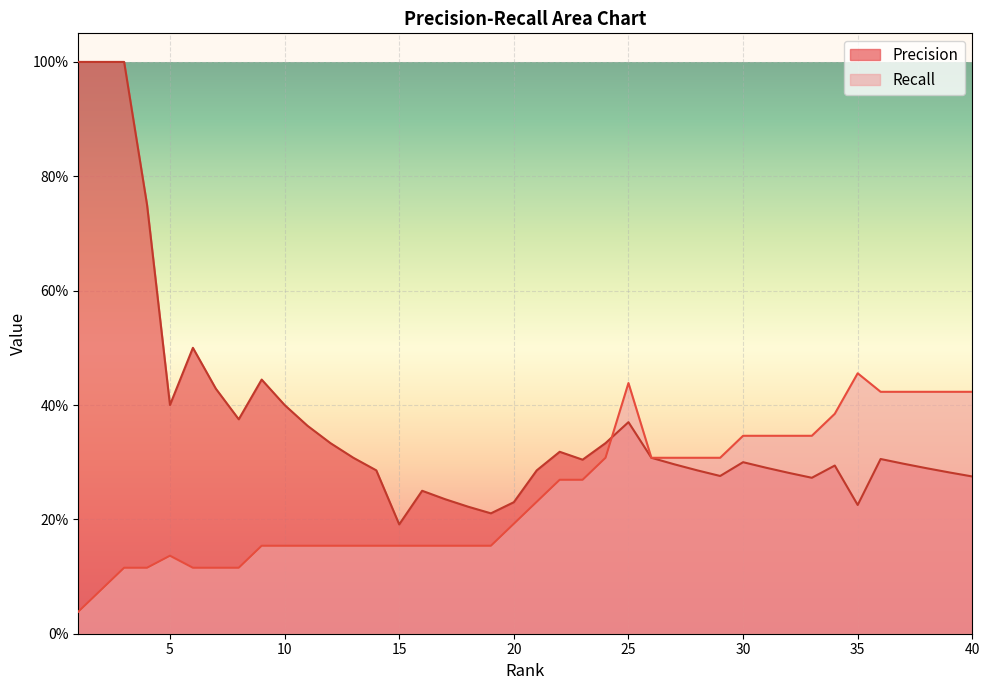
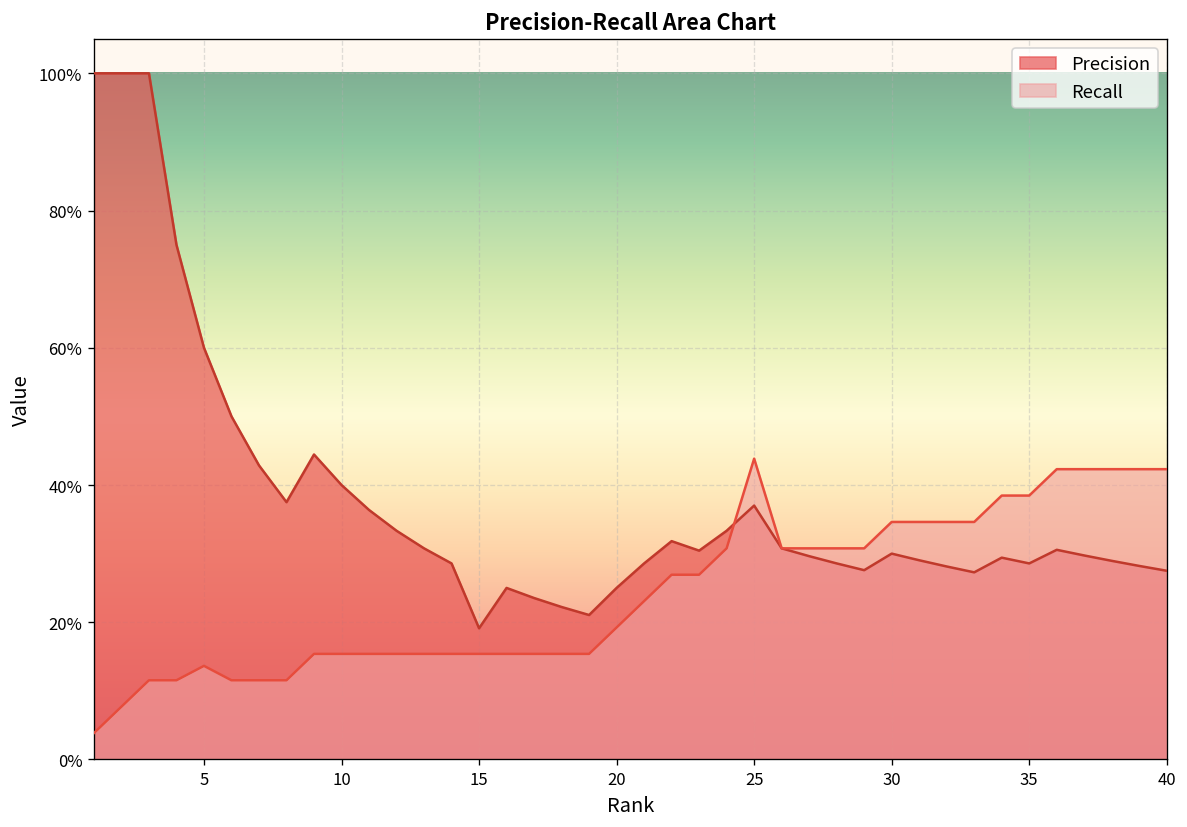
  {
    "Precision": {
-     "5": "40%",
+     "5": "60%",
      "10": "40%",
      "15": "19%",
-     "20": "23%",
+     "20": "25%",
      "25": "37%",
      "30": "30%",
-     "35": "23%",
+     "35": "29%",
      "40": "28%"
    },
    "Recall": {
      "5": "14%",
      "10": "15%",
      "15": "15%",
      "20": "19%",
      "25": "44%",
      "30": "35%",
-     "35": "46%",
+     "35": "38%",
      "40": "42%"
    }
  }
